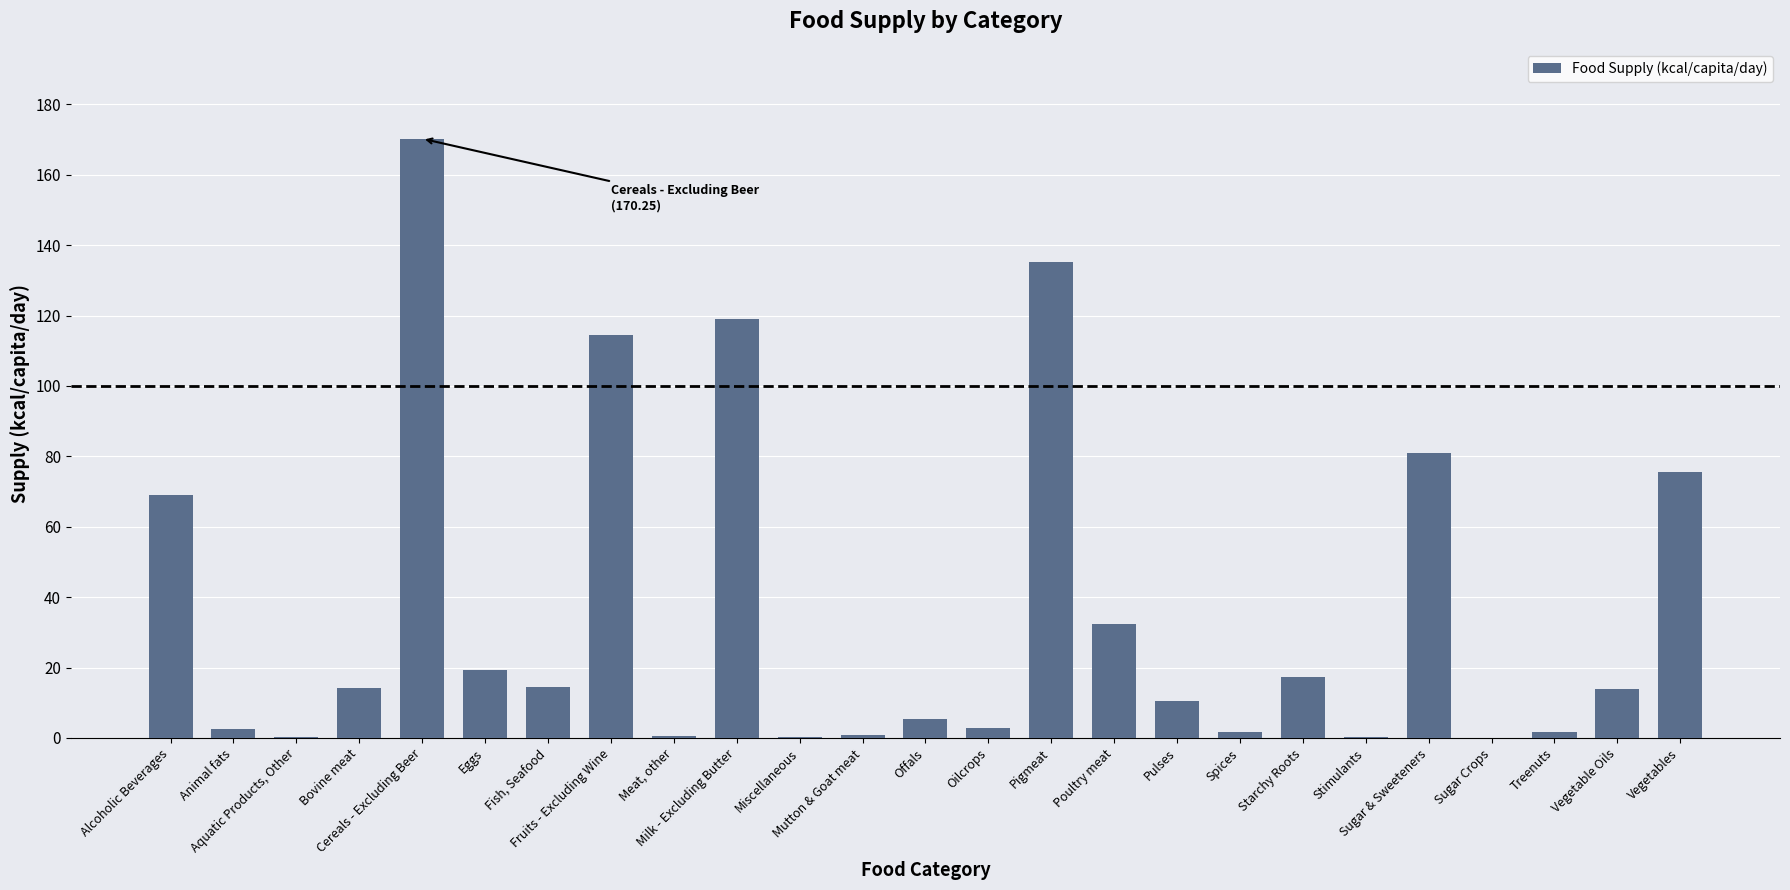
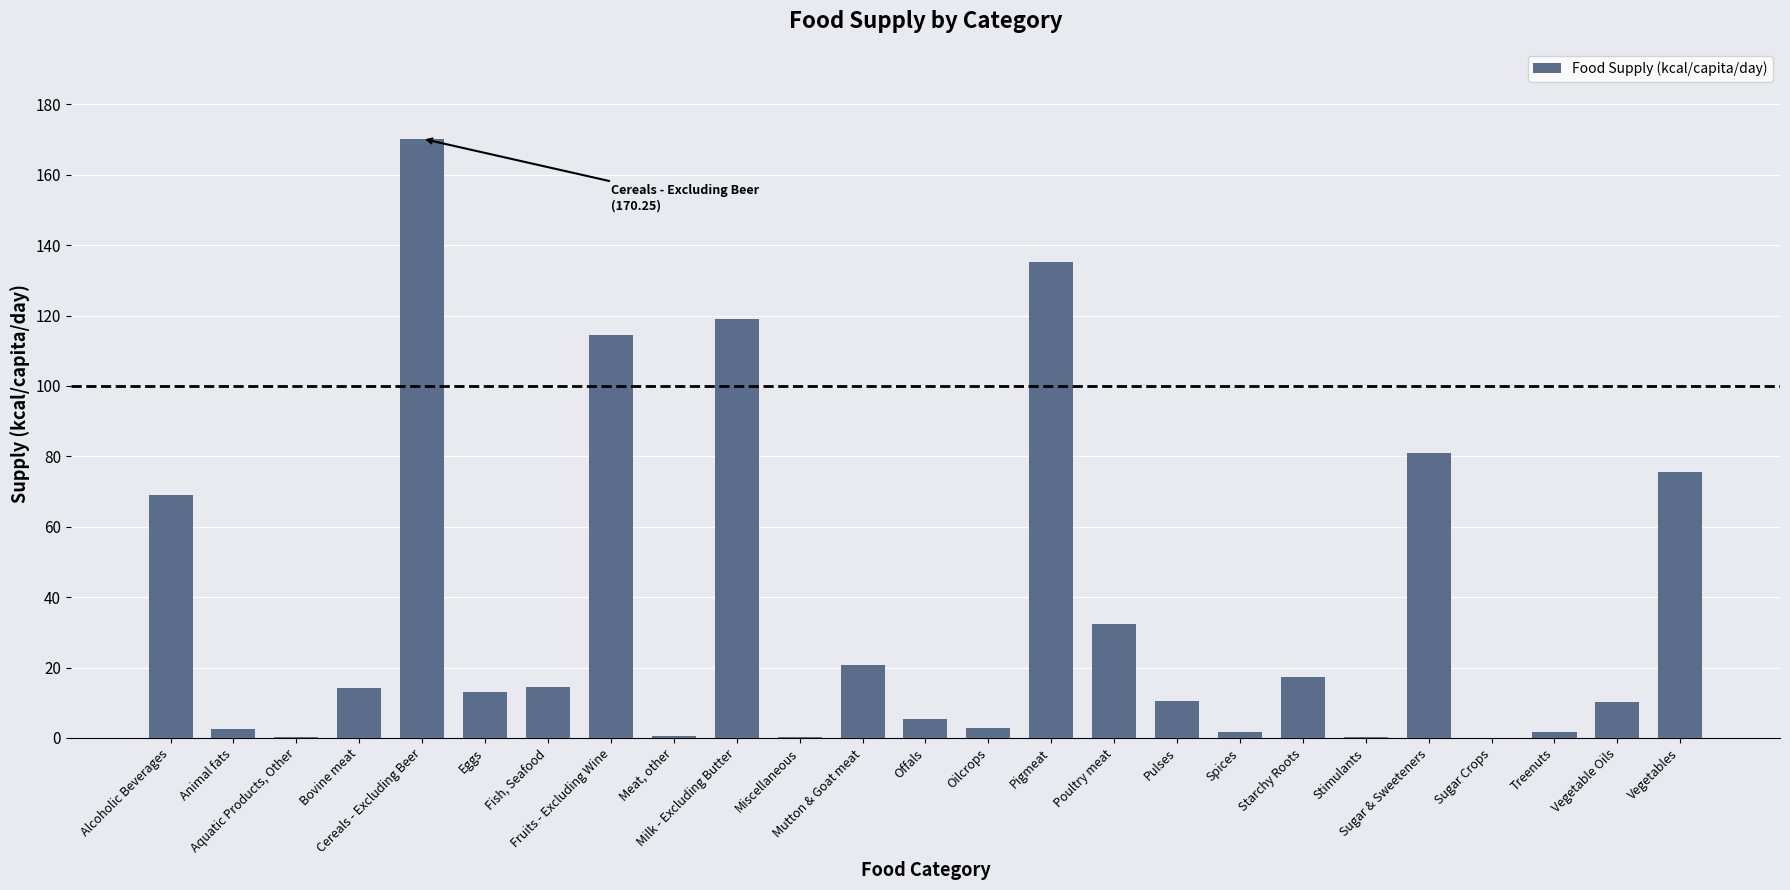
  {
    "Alcoholic Beverages": 69,
    "Animal fats": 2,
    "Bovine meat": 14,
-   "Eggs": 19,
+   "Eggs": 13,
    "Fish, Seafood": 14,
    "Fruits - Excluding Wine": 114,
    "Milk - Excluding Butter": 119,
-   "Mutton & Goat meat": 1,
+   "Mutton & Goat meat": 21,
    "Offals": 5,
    "Oilcrops": 3,
    "Pigmeat": 135,
    "Poultry meat": 33,
    "Pulses": 11,
    "Spices": 2,
    "Starchy Roots": 17,
    "Sugar & Sweeteners": 81,
    "Sugar Crops": 0,
    "Treenuts": 2,
-   "Vegetable Oils": 14,
+   "Vegetable Oils": 10,
    "Vegetables": 76
  }
